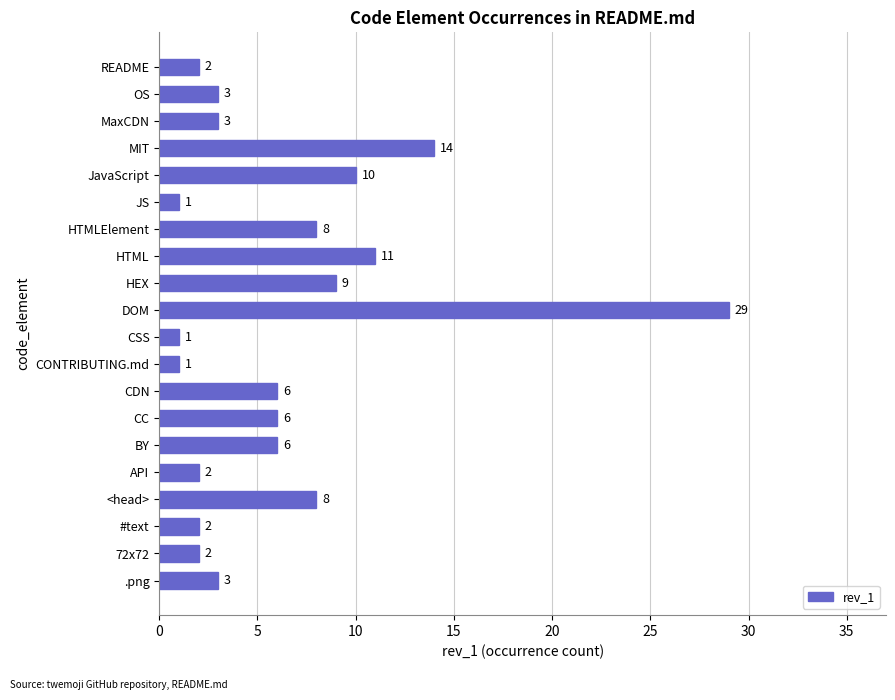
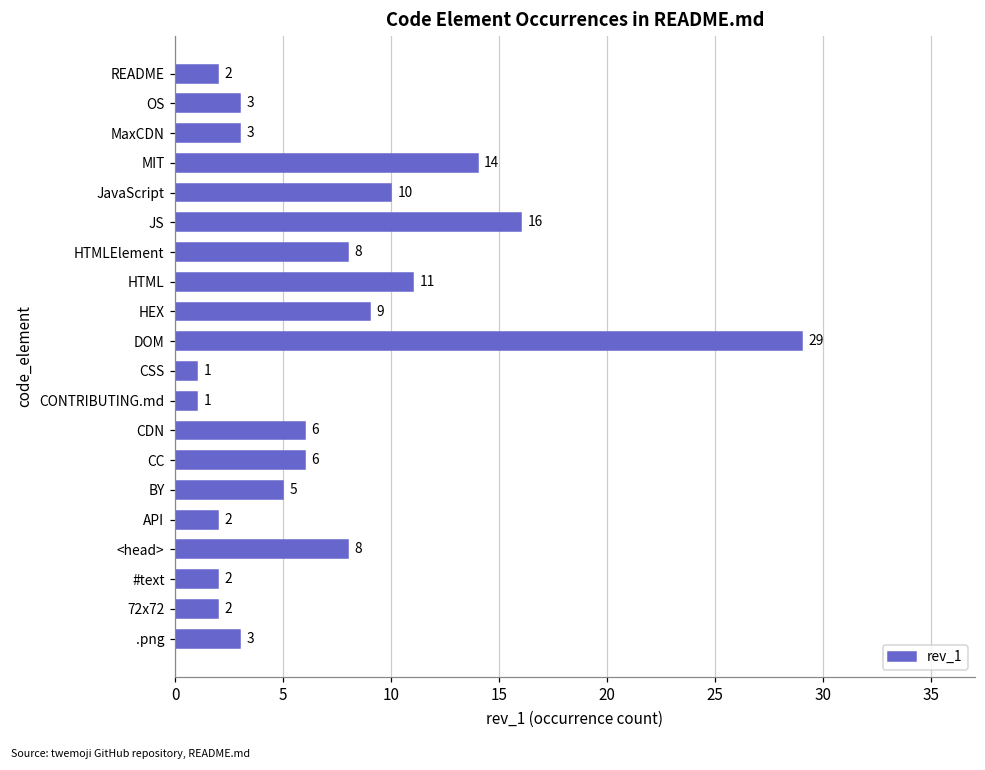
  {
    "README": 2,
    "OS": 3,
    "MaxCDN": 3,
    "MIT": 14,
    "JavaScript": 10,
-   "JS": 1,
+   "JS": 16,
    "HTMLElement": 8,
    "HTML": 11,
    "HEX": 9,
    "DOM": 29,
    "CSS": 1,
    "CONTRIBUTING.md": 1,
    "CDN": 6,
    "CC": 6,
-   "BY": 6,
+   "BY": 5,
    "API": 2,
    "<head>": 8,
    "#text": 2,
    "72x72": 2,
    ".png": 3
  }
